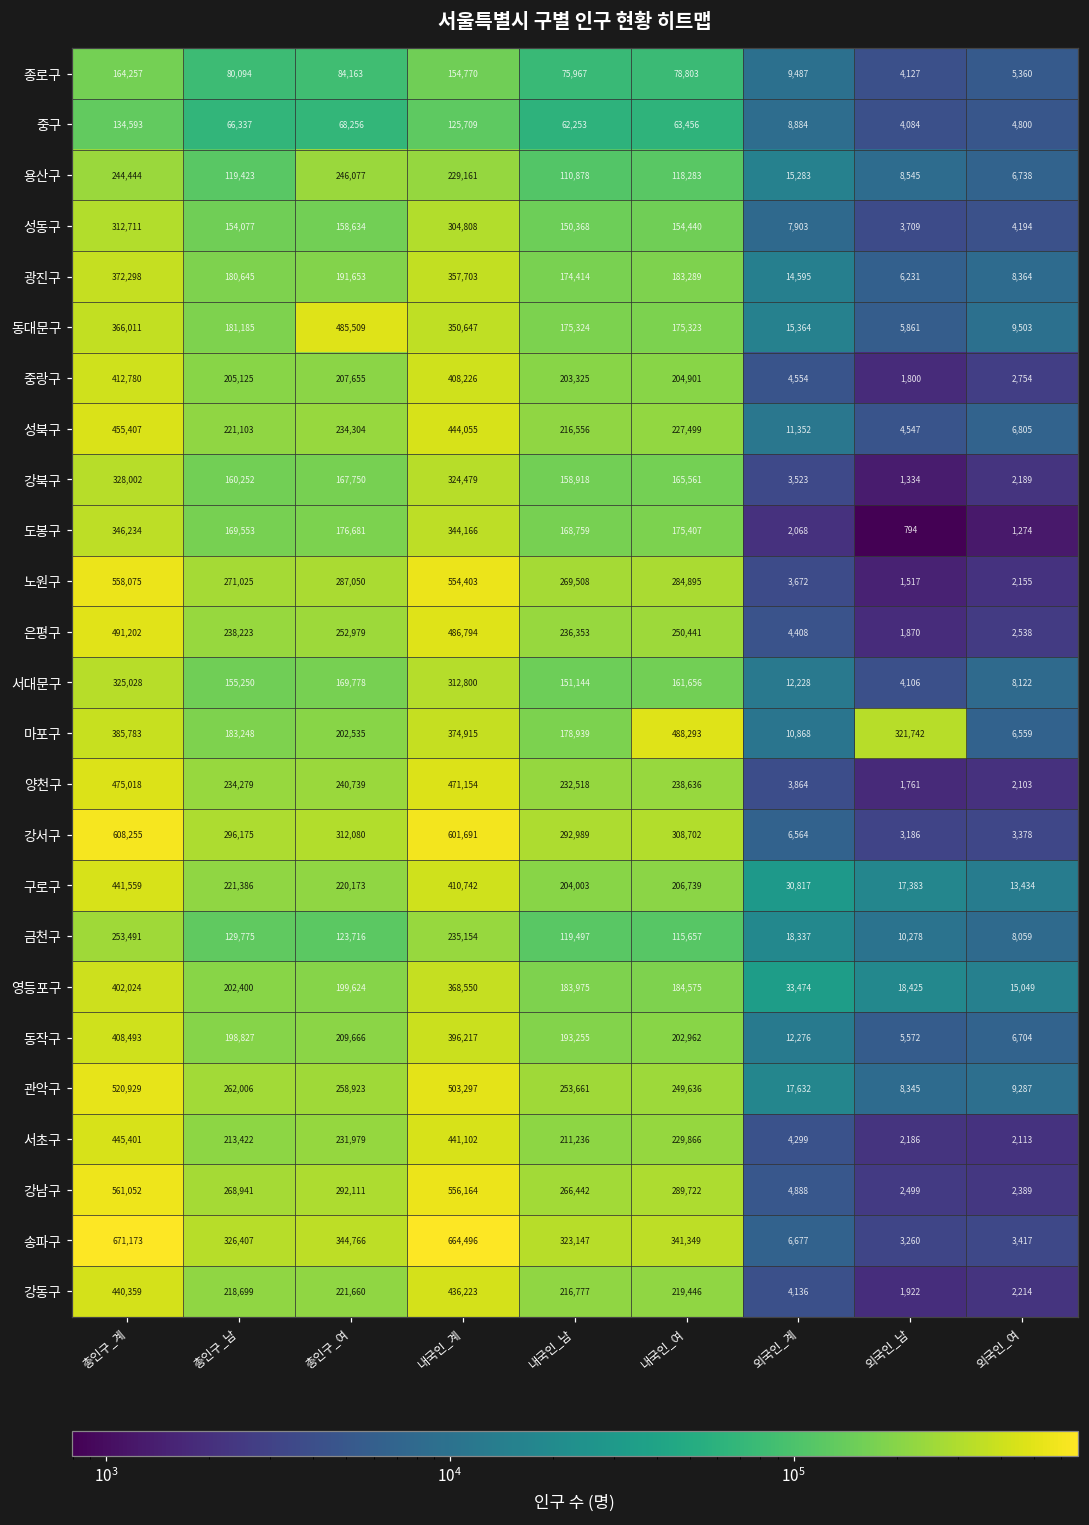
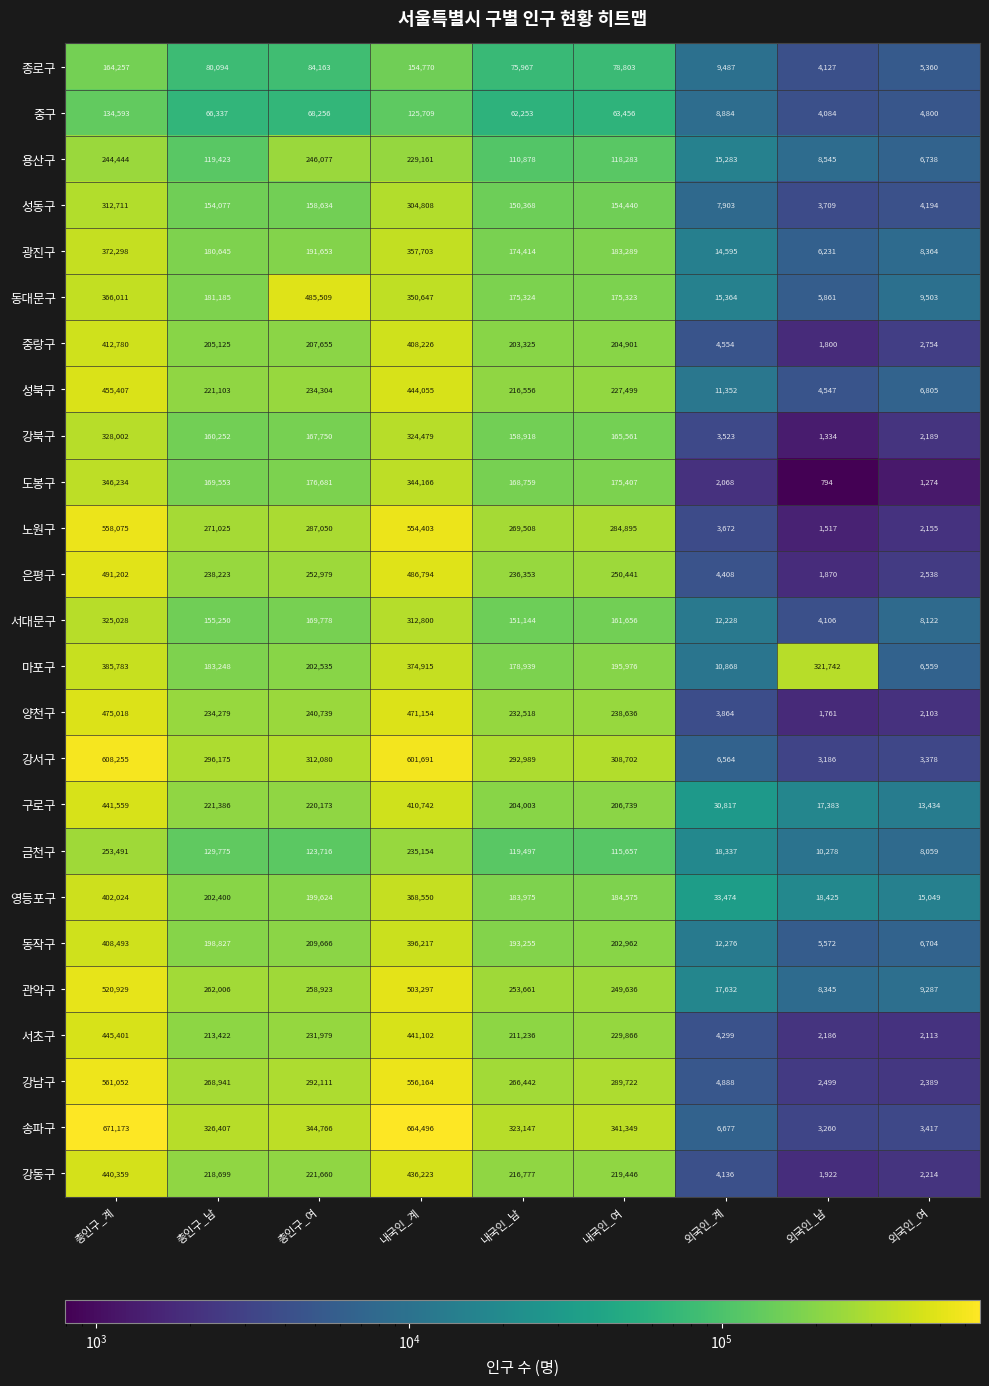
  {
    "마포구": {
      "총인구_계": "385,783",
      "총인구_남": "183,248",
      "총인구_여": "202,535",
      "내국인_계": "374,915",
      "내국인_남": "178,939",
-     "내국인_여": "488,293",
+     "내국인_여": "195,976",
      "외국인_계": "10,868",
      "외국인_남": "321,742",
      "외국인_여": "6,559"
    }
  }
